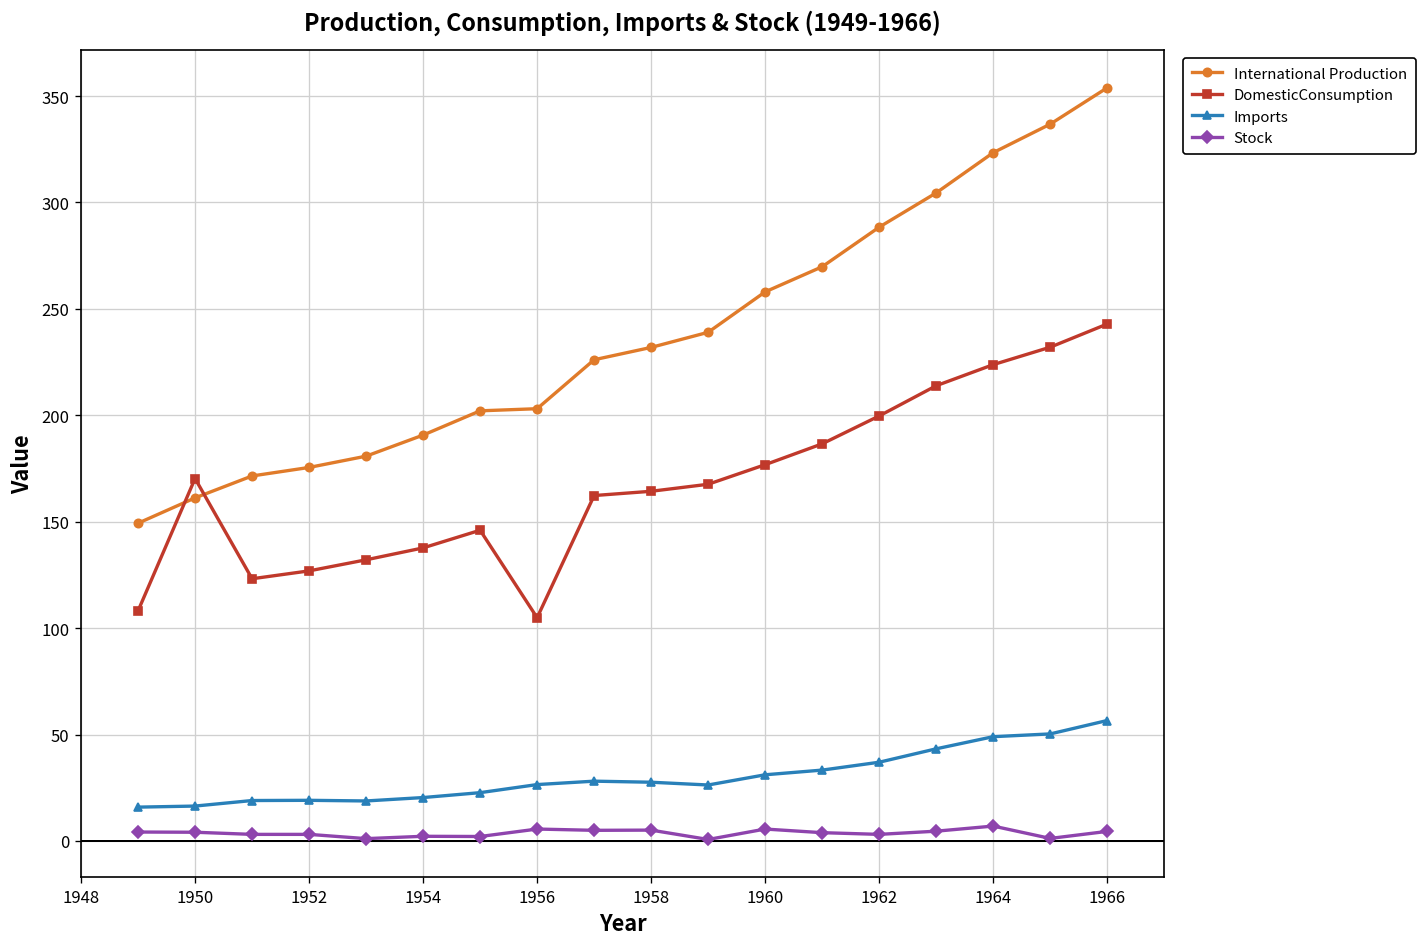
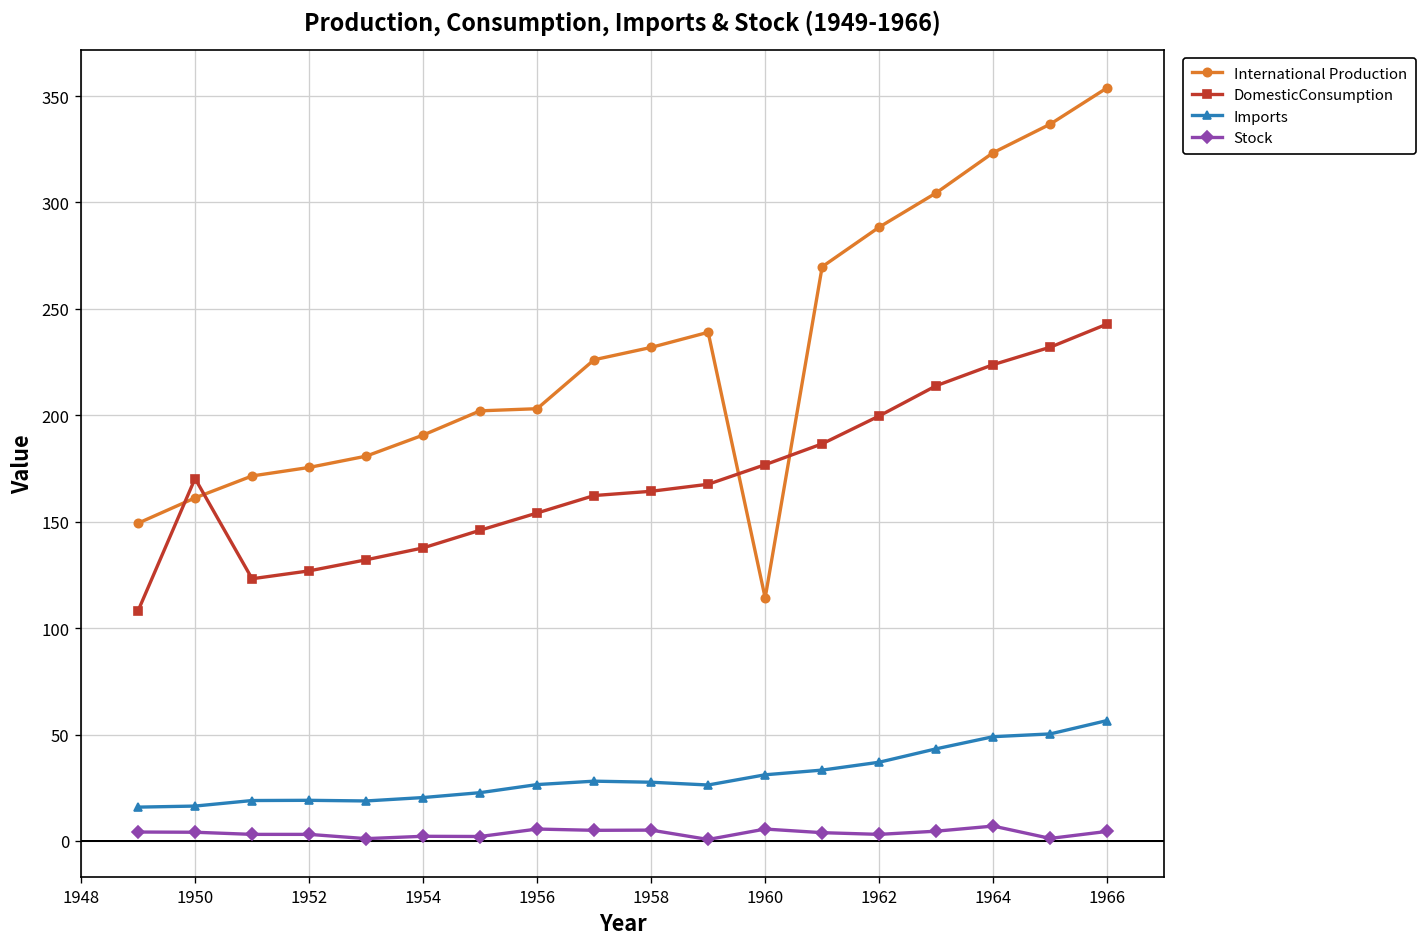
  {
    "International Production": {
      "1950": 161,
      "1952": 176,
      "1954": 191,
      "1956": 203,
      "1958": 232,
-     "1960": 258,
+     "1960": 114,
      "1962": 288,
      "1964": 323,
      "1966": 354
    },
    "DomesticConsumption": {
      "1950": 170,
      "1952": 127,
      "1954": 138,
-     "1956": 105,
+     "1956": 154,
      "1958": 164,
      "1960": 177,
      "1962": 200,
      "1964": 224,
      "1966": 243
    },
    "Imports": {
      "1950": 16,
      "1952": 19,
      "1954": 20,
      "1956": 27,
      "1958": 28,
      "1960": 31,
      "1962": 37,
      "1964": 49,
      "1966": 57
    },
    "Stock": {
      "1950": 4,
      "1952": 3,
      "1954": 2,
      "1956": 6,
      "1958": 5,
      "1960": 6,
      "1962": 3,
      "1964": 7,
      "1966": 5
    }
  }
